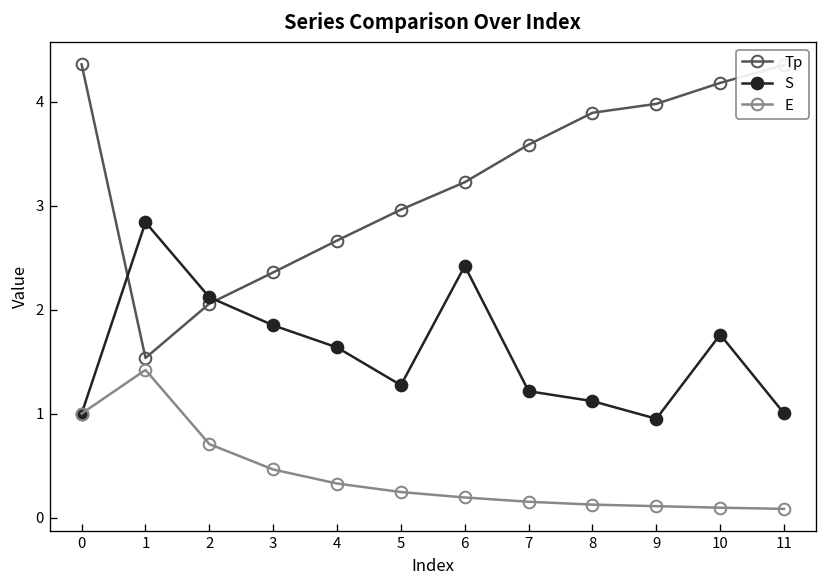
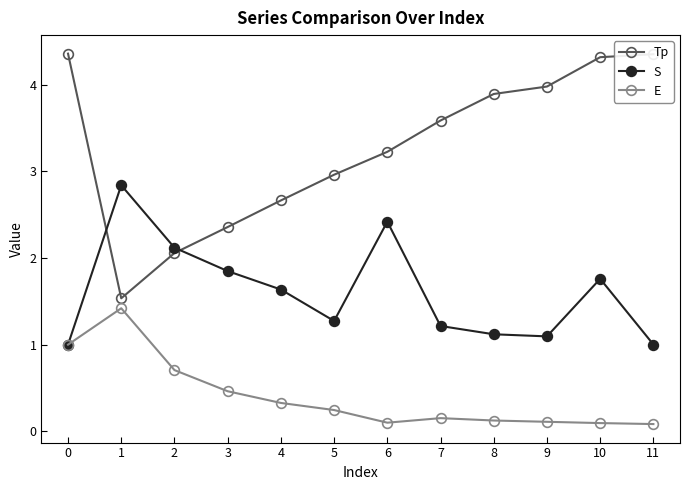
  {
    "Tp": {
      "0": 4.4,
      "1": 1.5,
      "2": 2.1,
      "3": 2.4,
      "4": 2.7,
      "5": 3.0,
      "6": 3.2,
      "7": 3.6,
      "8": 3.9,
      "9": 4.0,
-     "10": 4.2
+     "10": 4.3
    },
    "S": {
      "1": 2.8,
      "2": 2.1,
      "3": 1.8,
      "4": 1.6,
      "5": 1.3,
      "6": 2.4,
      "7": 1.2,
      "8": 1.1,
-     "9": 1.0,
+     "9": 1.1,
      "10": 1.8,
      "11": 1.0
    },
    "E": {
      "1": 1.4,
      "2": 0.7,
      "3": 0.5,
      "4": 0.3,
      "5": 0.2,
-     "6": 0.2,
+     "6": 0.1,
      "7": 0.2,
      "8": 0.1,
      "9": 0.1,
      "10": 0.1,
      "11": 0.1
    }
  }
